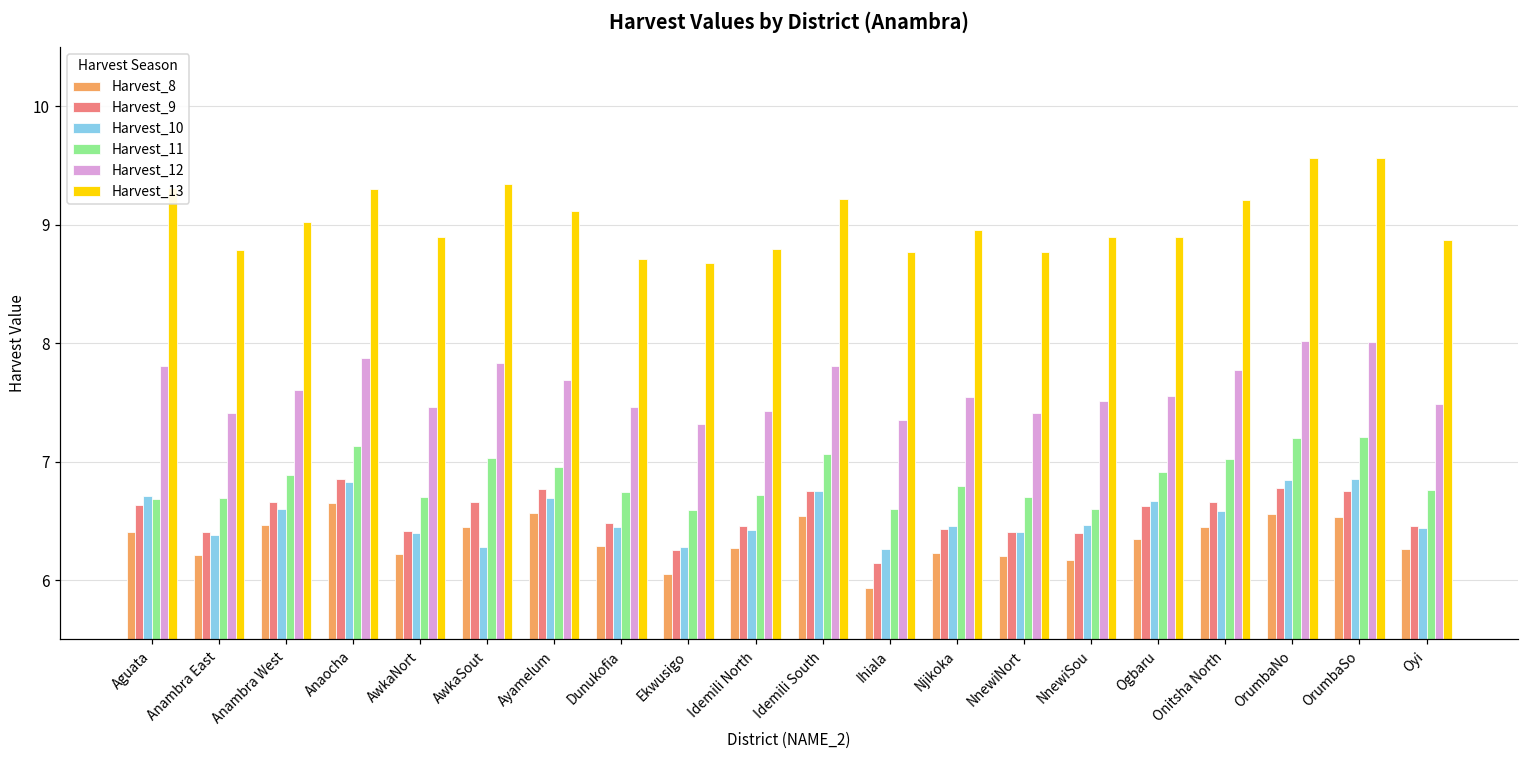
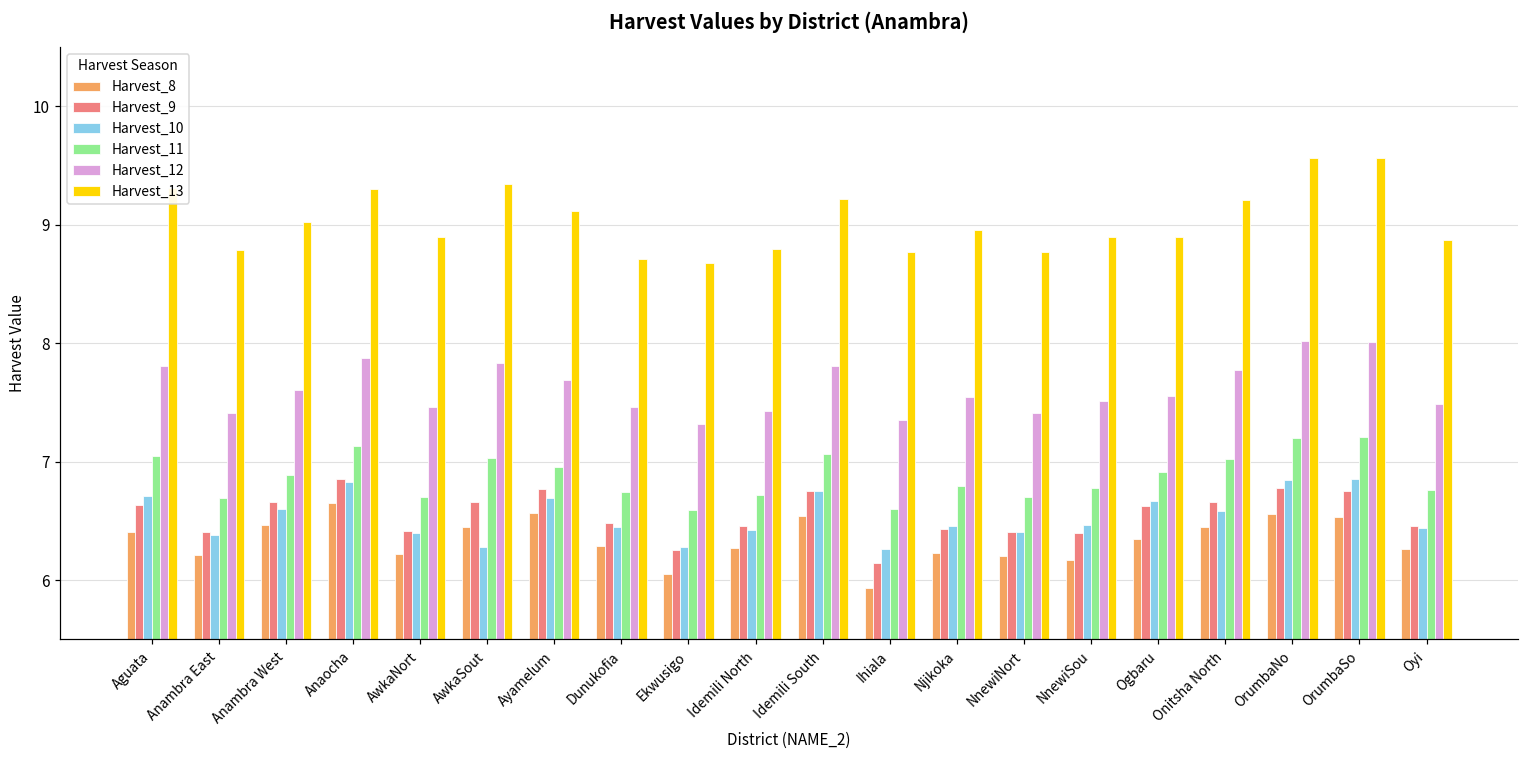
  {
    "Harvest_10": {
      "Aguata": 6.71,
      "Anambra East": 6.38,
      "Anambra West": 6.60,
      "Anaocha": 6.83,
      "AwkaNort": 6.39,
      "AwkaSout": 6.28,
      "Ayamelum": 6.69,
      "Dunukofia": 6.45,
      "Ekwusigo": 6.28,
      "Idemili North": 6.42,
      "Idemili South": 6.75,
      "Ihiala": 6.27,
      "Njikoka": 6.46,
      "NnewiNort": 6.41,
      "NnewiSou": 6.46,
      "Ogbaru": 6.67,
      "Onitsha North": 6.59,
      "OrumbaNo": 6.84,
      "OrumbaSo": 6.85,
      "Oyi": 6.44
    },
    "Harvest_11": {
-     "Aguata": 6.68,
+     "Aguata": 7.04,
      "Anambra East": 6.69,
      "Anambra West": 6.88,
      "Anaocha": 7.13,
      "AwkaNort": 6.70,
      "AwkaSout": 7.03,
      "Ayamelum": 6.96,
      "Dunukofia": 6.75,
      "Ekwusigo": 6.60,
      "Idemili North": 6.72,
      "Idemili South": 7.07,
      "Ihiala": 6.60,
      "Njikoka": 6.80,
      "NnewiNort": 6.70,
-     "NnewiSou": 6.60,
+     "NnewiSou": 6.78,
      "Ogbaru": 6.91,
      "Onitsha North": 7.02,
      "OrumbaNo": 7.20,
      "OrumbaSo": 7.21,
      "Oyi": 6.76
    },
    "Harvest_12": {
      "Aguata": 7.81,
      "Anambra East": 7.41,
      "Anambra West": 7.61,
      "Anaocha": 7.87,
      "AwkaNort": 7.46,
      "AwkaSout": 7.84,
      "Ayamelum": 7.69,
      "Dunukofia": 7.46,
      "Ekwusigo": 7.32,
      "Idemili North": 7.43,
      "Idemili South": 7.81,
      "Ihiala": 7.35,
      "Njikoka": 7.55,
      "NnewiNort": 7.41,
      "NnewiSou": 7.51,
      "Ogbaru": 7.55,
      "Onitsha North": 7.77,
      "OrumbaNo": 8.02,
      "OrumbaSo": 8.01,
      "Oyi": 7.48
    },
    "Harvest_13": {
      "Anambra East": 8.78,
      "Anambra West": 9.02,
      "Anaocha": 9.30,
      "AwkaNort": 8.89,
      "AwkaSout": 9.34,
      "Ayamelum": 9.11,
      "Dunukofia": 8.71,
      "Ekwusigo": 8.68,
      "Idemili North": 8.80,
      "Idemili South": 9.22,
      "Ihiala": 8.77,
      "Njikoka": 8.96,
      "NnewiNort": 8.77,
      "NnewiSou": 8.89,
      "Ogbaru": 8.90,
      "Onitsha North": 9.21,
      "OrumbaNo": 9.56,
      "OrumbaSo": 9.57,
      "Oyi": 8.87
    }
  }
